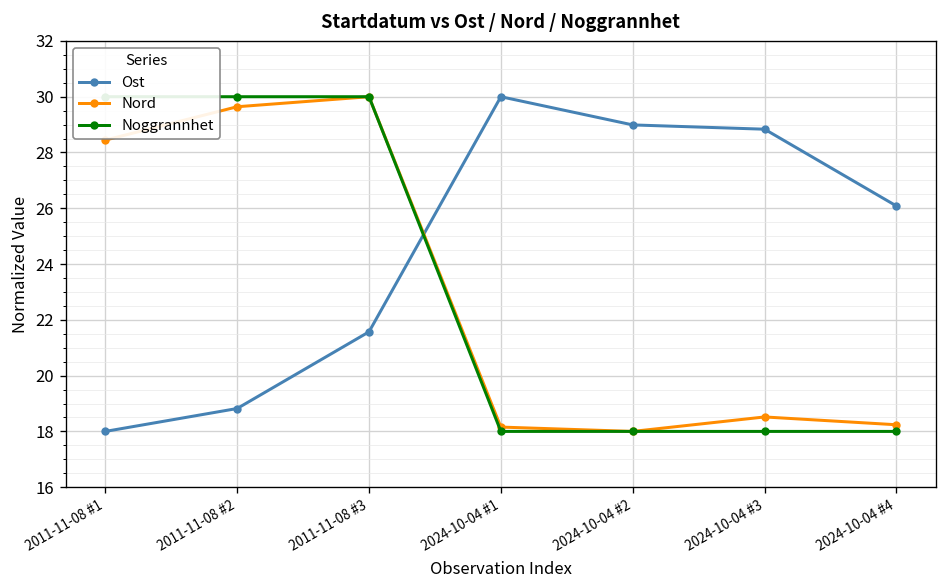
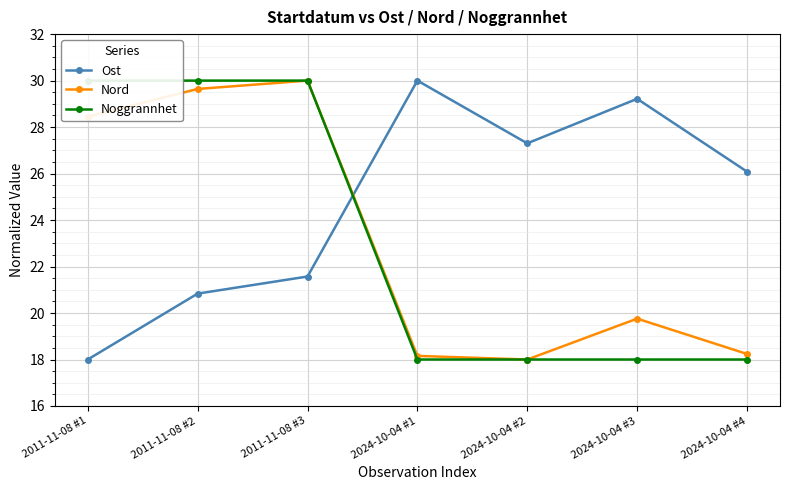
  {
    "Ost": {
      "2011-11-08 #1": 18.0,
-     "2011-11-08 #2": 18.8,
+     "2011-11-08 #2": 20.8,
      "2011-11-08 #3": 21.6,
      "2024-10-04 #1": 30.0,
-     "2024-10-04 #2": 29.0,
-     "2024-10-04 #3": 28.8,
+     "2024-10-04 #2": 27.3,
+     "2024-10-04 #3": 29.2,
      "2024-10-04 #4": 26.1
    },
    "Nord": {
      "2011-11-08 #2": 29.6,
      "2024-10-04 #1": 18.2,
-     "2024-10-04 #3": 18.5,
+     "2024-10-04 #3": 19.8,
      "2024-10-04 #4": 18.2
    },
    "Noggrannhet": {
      "2011-11-08 #2": 30.0,
      "2024-10-04 #1": 18.0,
      "2024-10-04 #3": 18.0,
      "2024-10-04 #4": 18.0
    }
  }
